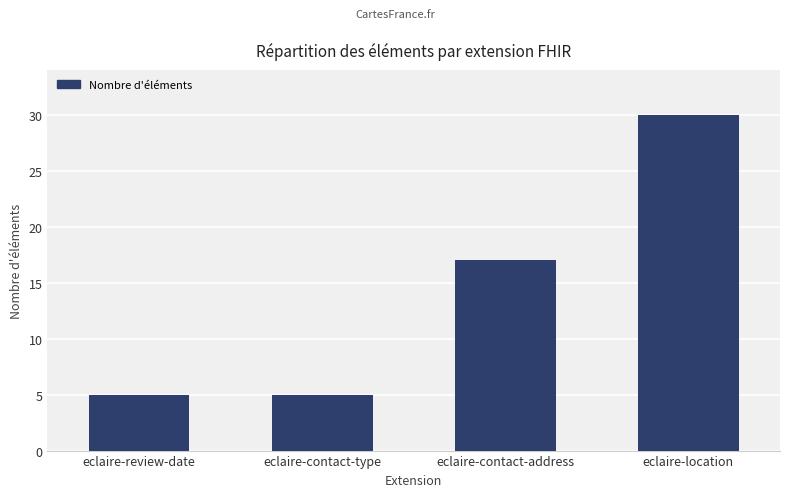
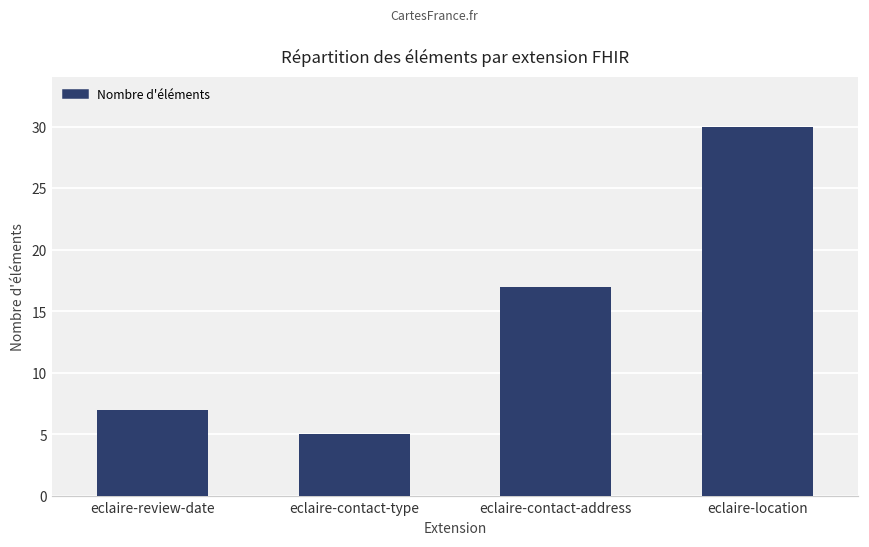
  {
-   "eclaire-review-date": 5,
+   "eclaire-review-date": 7,
    "eclaire-contact-type": 5,
    "eclaire-contact-address": 17,
    "eclaire-location": 30
  }
